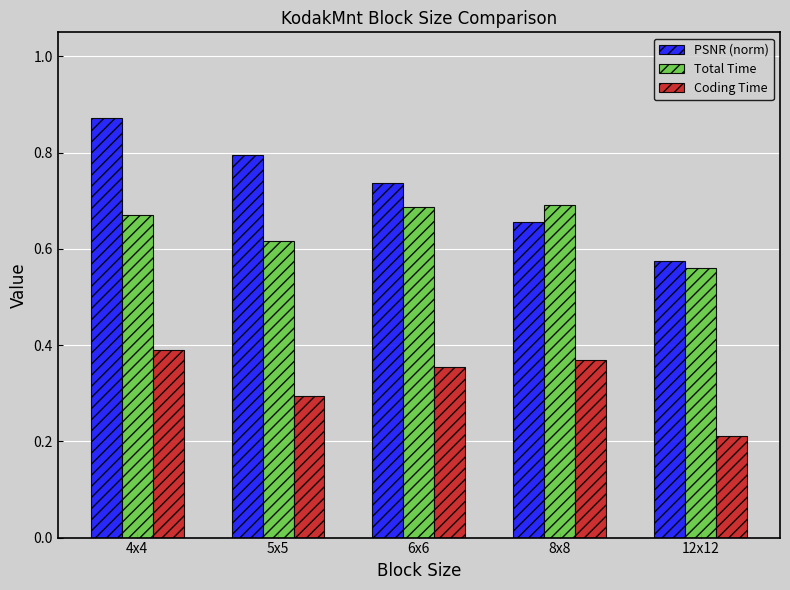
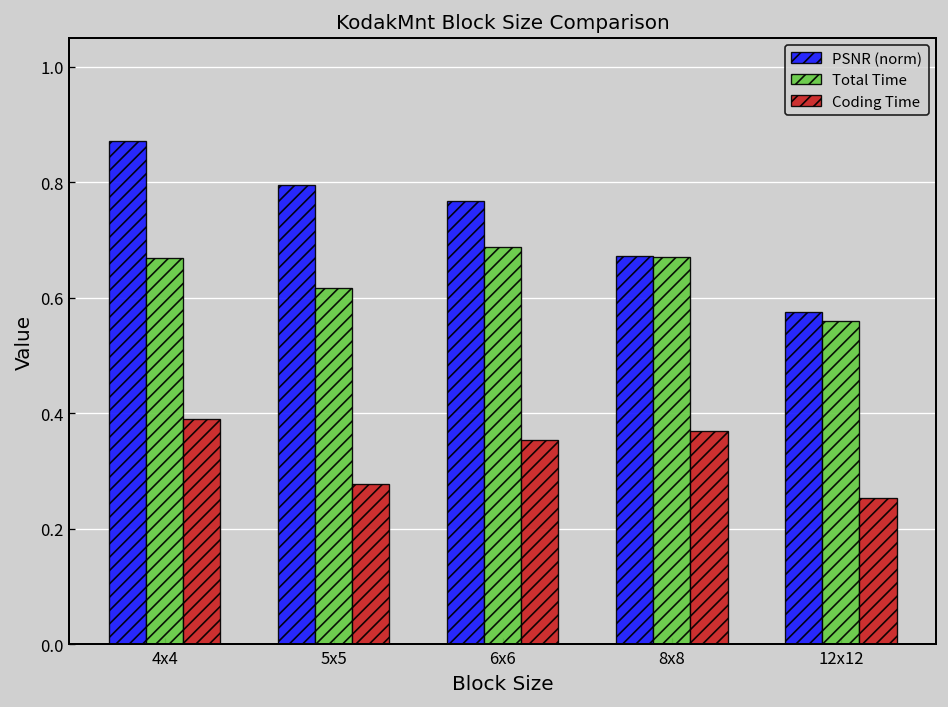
  {
    "PSNR (norm)": {
      "4x4": 0.87,
      "5x5": 0.80,
-     "6x6": 0.74,
-     "8x8": 0.66,
+     "6x6": 0.77,
+     "8x8": 0.67,
      "12x12": 0.57
    },
    "Total Time": {
      "4x4": 0.67,
      "5x5": 0.62,
      "6x6": 0.69,
-     "8x8": 0.69,
+     "8x8": 0.67,
      "12x12": 0.56
    },
    "Coding Time": {
      "4x4": 0.39,
-     "5x5": 0.29,
+     "5x5": 0.28,
      "6x6": 0.35,
      "8x8": 0.37,
-     "12x12": 0.21
+     "12x12": 0.25
    }
  }
